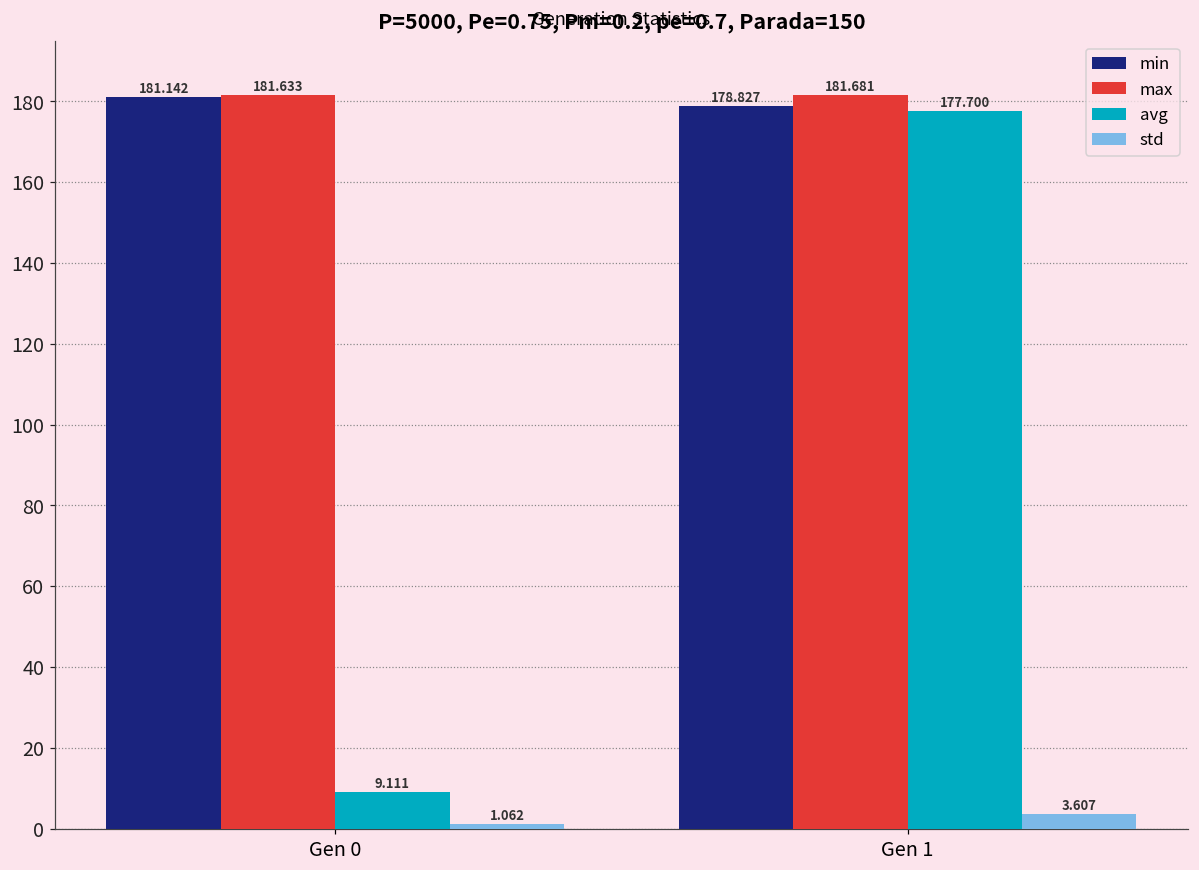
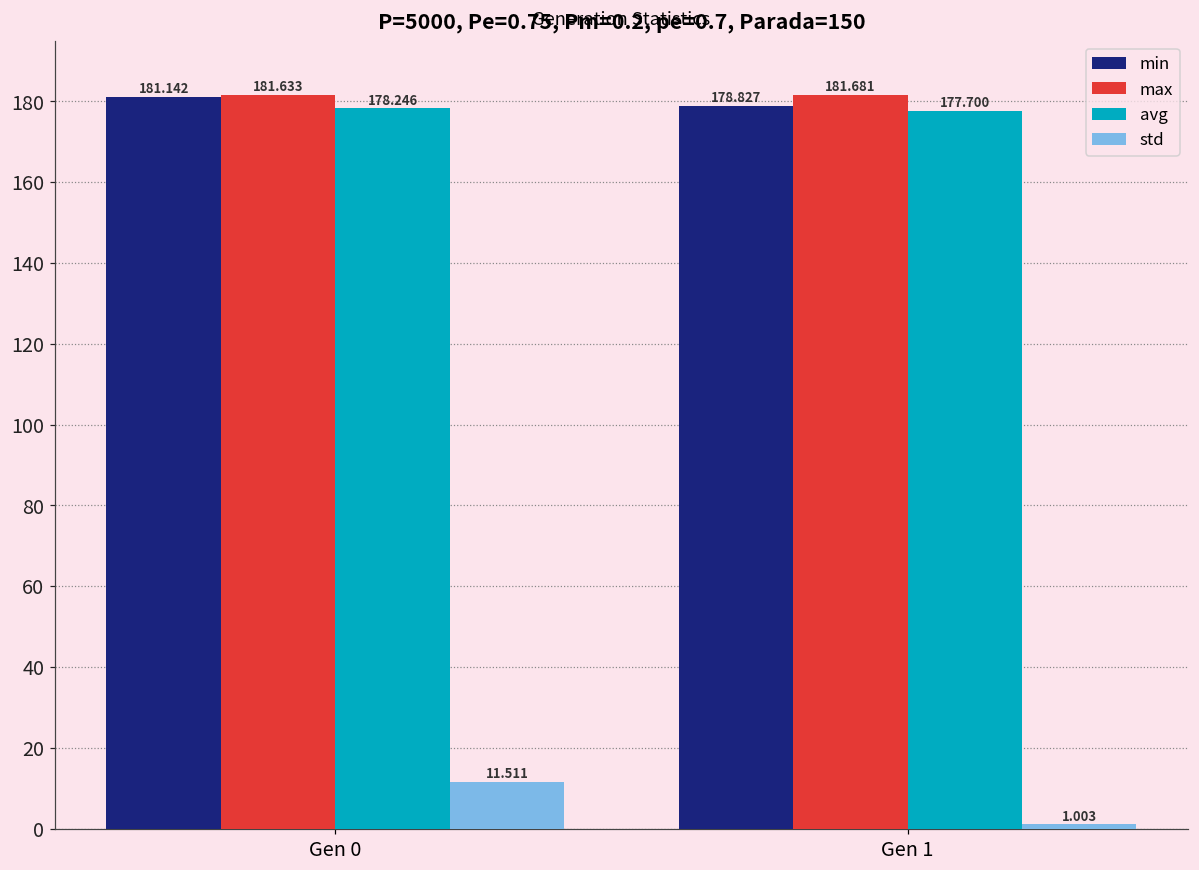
  {
    "min": {
      "Gen 0": 181.142,
      "Gen 1": 178.827
    },
    "max": {
      "Gen 0": 181.633,
      "Gen 1": 181.681
    },
    "avg": {
-     "Gen 0": 9.111,
+     "Gen 0": 178.246,
      "Gen 1": 177.700
    },
    "std": {
-     "Gen 0": 1.062,
-     "Gen 1": 3.607
+     "Gen 0": 11.511,
+     "Gen 1": 1.003
    }
  }
